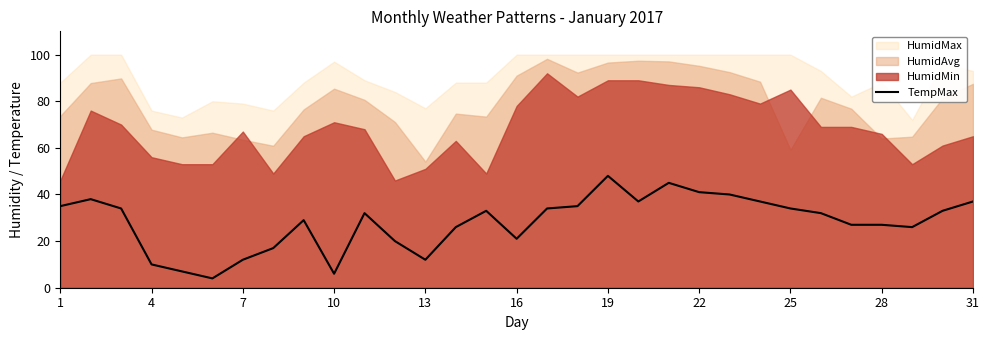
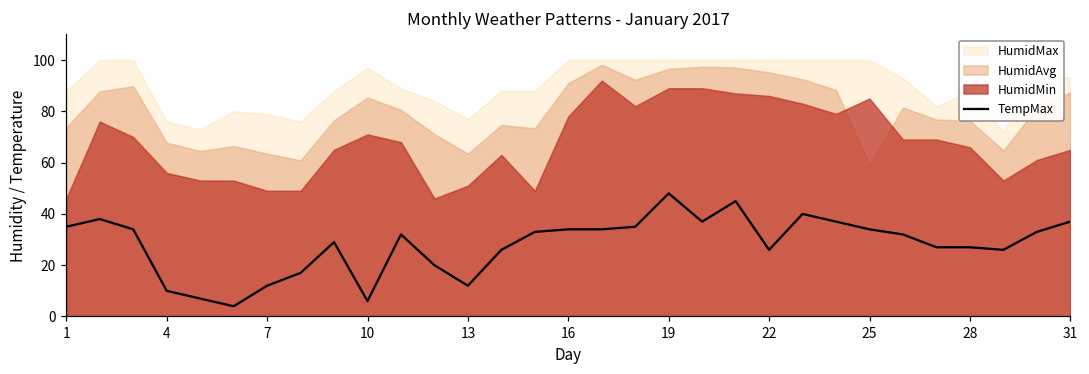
  {
    "TempMax": {
      "1": 35,
      "4": 10,
      "7": 12,
      "10": 6,
      "13": 12,
-     "16": 21,
+     "16": 34,
      "19": 48,
-     "22": 41,
+     "22": 26,
      "25": 34,
      "28": 27,
      "31": 37
    },
    "HumidMax": {
      "1": 88,
      "4": 76,
      "7": 79,
      "10": 97,
      "13": 77,
      "16": 100,
      "19": 100,
      "22": 100,
      "25": 100,
      "31": 93
    },
    "HumidAvg": {
      "1": 74,
      "4": 68,
      "7": 64,
      "10": 85,
-     "13": 54,
+     "13": 64,
      "16": 91,
      "19": 97,
      "22": 95,
      "25": 59,
-     "28": 64,
+     "28": 76,
      "31": 88
    },
    "HumidMin": {
      "1": 46,
      "4": 56,
-     "7": 67,
+     "7": 49,
      "10": 71,
      "13": 51,
      "16": 78,
      "19": 89,
      "22": 86,
      "25": 85,
      "28": 66,
      "31": 65
    }
  }
